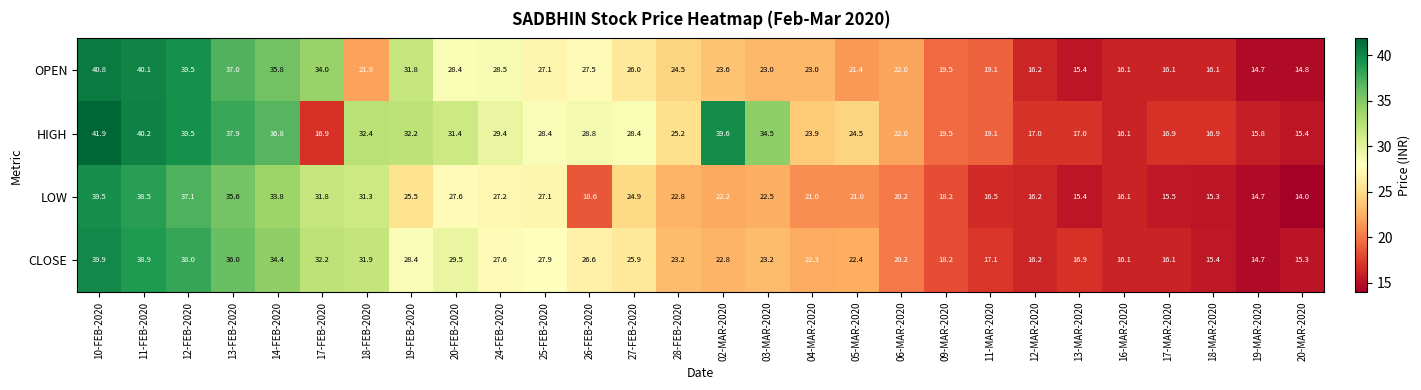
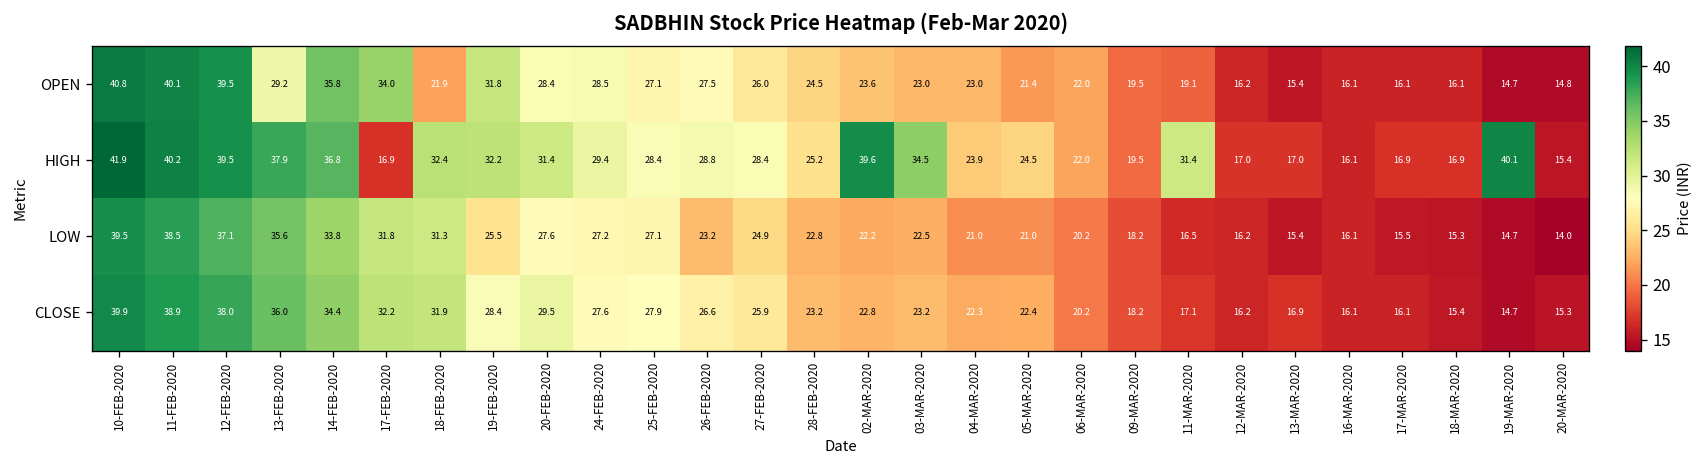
  {
    "OPEN": {
      "10-FEB-2020": 40.8,
      "11-FEB-2020": 40.1,
      "12-FEB-2020": 39.5,
-     "13-FEB-2020": 37.0,
+     "13-FEB-2020": 29.2,
      "14-FEB-2020": 35.8,
      "17-FEB-2020": 34.0,
      "18-FEB-2020": 21.9,
      "19-FEB-2020": 31.8,
      "20-FEB-2020": 28.4,
      "24-FEB-2020": 28.5,
      "25-FEB-2020": 27.1,
      "26-FEB-2020": 27.5,
      "27-FEB-2020": 26.0,
      "28-FEB-2020": 24.5,
      "02-MAR-2020": 23.6,
      "03-MAR-2020": 23.0,
      "04-MAR-2020": 23.0,
      "05-MAR-2020": 21.4,
      "06-MAR-2020": 22.0,
      "09-MAR-2020": 19.5,
      "11-MAR-2020": 19.1,
      "12-MAR-2020": 16.2,
      "13-MAR-2020": 15.4,
      "16-MAR-2020": 16.1,
      "17-MAR-2020": 16.1,
      "18-MAR-2020": 16.1,
      "19-MAR-2020": 14.7,
      "20-MAR-2020": 14.8
    },
    "HIGH": {
      "10-FEB-2020": 41.9,
      "11-FEB-2020": 40.2,
      "12-FEB-2020": 39.5,
      "13-FEB-2020": 37.9,
      "14-FEB-2020": 36.8,
      "17-FEB-2020": 16.9,
      "18-FEB-2020": 32.4,
      "19-FEB-2020": 32.2,
      "20-FEB-2020": 31.4,
      "24-FEB-2020": 29.4,
      "25-FEB-2020": 28.4,
      "26-FEB-2020": 28.8,
      "27-FEB-2020": 28.4,
      "28-FEB-2020": 25.2,
      "02-MAR-2020": 39.6,
      "03-MAR-2020": 34.5,
      "04-MAR-2020": 23.9,
      "05-MAR-2020": 24.5,
      "06-MAR-2020": 22.0,
      "09-MAR-2020": 19.5,
-     "11-MAR-2020": 19.1,
+     "11-MAR-2020": 31.4,
      "12-MAR-2020": 17.0,
      "13-MAR-2020": 17.0,
      "16-MAR-2020": 16.1,
      "17-MAR-2020": 16.9,
      "18-MAR-2020": 16.9,
-     "19-MAR-2020": 15.8,
+     "19-MAR-2020": 40.1,
      "20-MAR-2020": 15.4
    },
    "LOW": {
      "10-FEB-2020": 39.5,
      "11-FEB-2020": 38.5,
      "12-FEB-2020": 37.1,
      "13-FEB-2020": 35.6,
      "14-FEB-2020": 33.8,
      "17-FEB-2020": 31.8,
      "18-FEB-2020": 31.3,
      "19-FEB-2020": 25.5,
      "20-FEB-2020": 27.6,
      "24-FEB-2020": 27.2,
      "25-FEB-2020": 27.1,
-     "26-FEB-2020": 18.6,
+     "26-FEB-2020": 23.2,
      "27-FEB-2020": 24.9,
      "28-FEB-2020": 22.8,
      "02-MAR-2020": 22.2,
      "03-MAR-2020": 22.5,
      "04-MAR-2020": 21.0,
      "05-MAR-2020": 21.0,
      "06-MAR-2020": 20.2,
      "09-MAR-2020": 18.2,
      "11-MAR-2020": 16.5,
      "12-MAR-2020": 16.2,
      "13-MAR-2020": 15.4,
      "16-MAR-2020": 16.1,
      "17-MAR-2020": 15.5,
      "18-MAR-2020": 15.3,
      "19-MAR-2020": 14.7,
      "20-MAR-2020": 14.0
    },
    "CLOSE": {
      "10-FEB-2020": 39.9,
      "11-FEB-2020": 38.9,
      "12-FEB-2020": 38.0,
      "13-FEB-2020": 36.0,
      "14-FEB-2020": 34.4,
      "17-FEB-2020": 32.2,
      "18-FEB-2020": 31.9,
      "19-FEB-2020": 28.4,
      "20-FEB-2020": 29.5,
      "24-FEB-2020": 27.6,
      "25-FEB-2020": 27.9,
      "26-FEB-2020": 26.6,
      "27-FEB-2020": 25.9,
      "28-FEB-2020": 23.2,
      "02-MAR-2020": 22.8,
      "03-MAR-2020": 23.2,
      "04-MAR-2020": 22.3,
      "05-MAR-2020": 22.4,
      "06-MAR-2020": 20.2,
      "09-MAR-2020": 18.2,
      "11-MAR-2020": 17.1,
      "12-MAR-2020": 16.2,
      "13-MAR-2020": 16.9,
      "16-MAR-2020": 16.1,
      "17-MAR-2020": 16.1,
      "18-MAR-2020": 15.4,
      "19-MAR-2020": 14.7,
      "20-MAR-2020": 15.3
    }
  }
